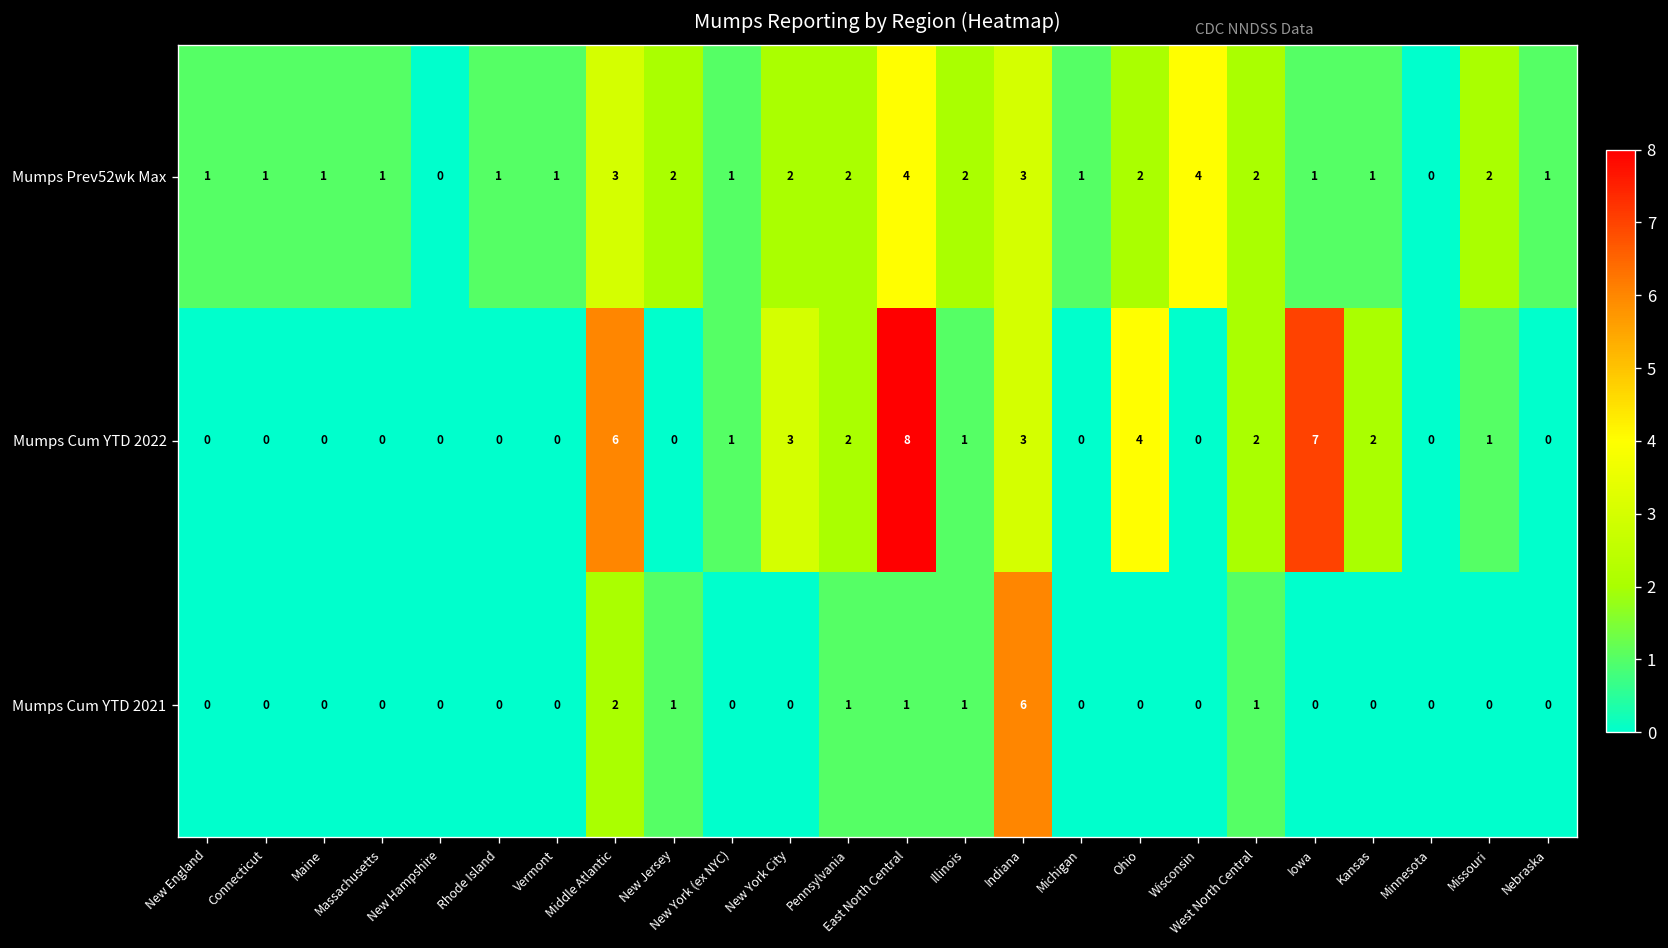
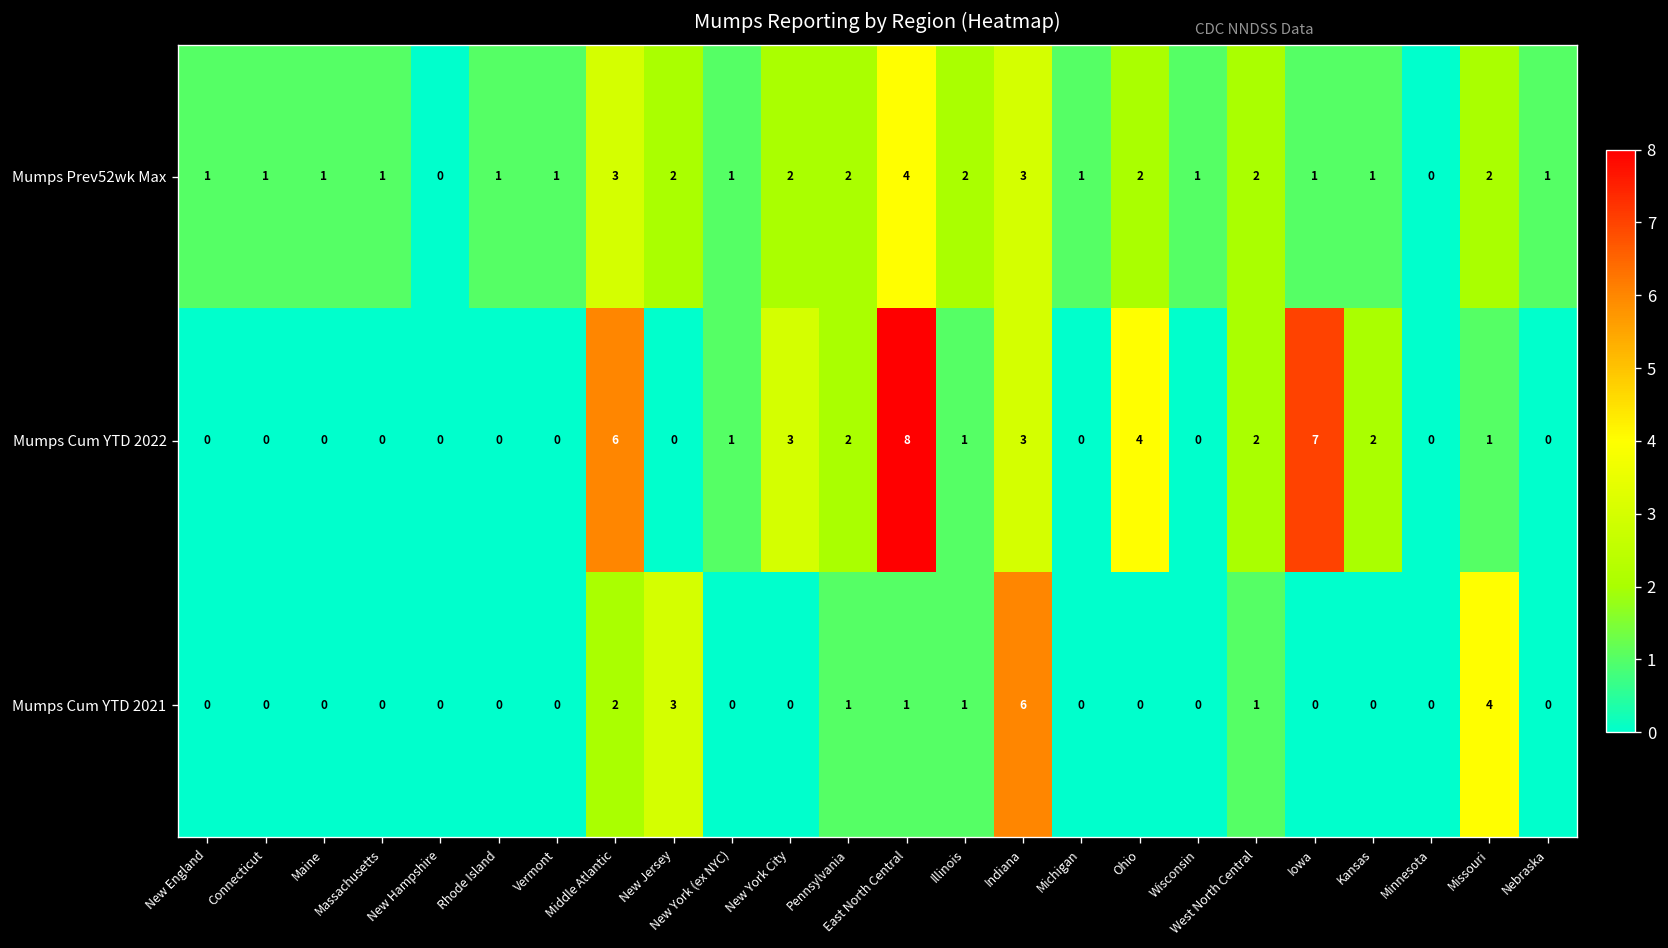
  {
    "Mumps Prev52wk Max": {
      "New England": 1,
      "Connecticut": 1,
      "Maine": 1,
      "Massachusetts": 1,
      "New Hampshire": 0,
      "Rhode Island": 1,
      "Vermont": 1,
      "Middle Atlantic": 3,
      "New Jersey": 2,
      "New York (ex NYC)": 1,
      "New York City": 2,
      "Pennsylvania": 2,
      "East North Central": 4,
      "Illinois": 2,
      "Indiana": 3,
      "Michigan": 1,
      "Ohio": 2,
-     "Wisconsin": 4,
+     "Wisconsin": 1,
      "West North Central": 2,
      "Iowa": 1,
      "Kansas": 1,
      "Minnesota": 0,
      "Missouri": 2,
      "Nebraska": 1
    },
    "Mumps Cum YTD 2022": {
      "New England": 0,
      "Connecticut": 0,
      "Maine": 0,
      "Massachusetts": 0,
      "New Hampshire": 0,
      "Rhode Island": 0,
      "Vermont": 0,
      "Middle Atlantic": 6,
      "New Jersey": 0,
      "New York (ex NYC)": 1,
      "New York City": 3,
      "Pennsylvania": 2,
      "East North Central": 8,
      "Illinois": 1,
      "Indiana": 3,
      "Michigan": 0,
      "Ohio": 4,
      "Wisconsin": 0,
      "West North Central": 2,
      "Iowa": 7,
      "Kansas": 2,
      "Minnesota": 0,
      "Missouri": 1,
      "Nebraska": 0
    },
    "Mumps Cum YTD 2021": {
      "New England": 0,
      "Connecticut": 0,
      "Maine": 0,
      "Massachusetts": 0,
      "New Hampshire": 0,
      "Rhode Island": 0,
      "Vermont": 0,
      "Middle Atlantic": 2,
-     "New Jersey": 1,
+     "New Jersey": 3,
      "New York (ex NYC)": 0,
      "New York City": 0,
      "Pennsylvania": 1,
      "East North Central": 1,
      "Illinois": 1,
      "Indiana": 6,
      "Michigan": 0,
      "Ohio": 0,
      "Wisconsin": 0,
      "West North Central": 1,
      "Iowa": 0,
      "Kansas": 0,
      "Minnesota": 0,
-     "Missouri": 0,
+     "Missouri": 4,
      "Nebraska": 0
    }
  }
